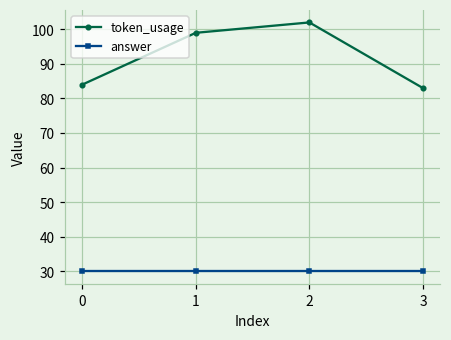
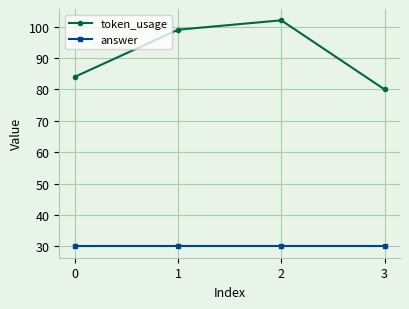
  {
    "token_usage": {
      "0": 84,
      "1": 99,
      "2": 102,
-     "3": 83
+     "3": 80
    },
    "answer": {
      "0": 30,
      "1": 30,
      "2": 30,
      "3": 30
    }
  }
